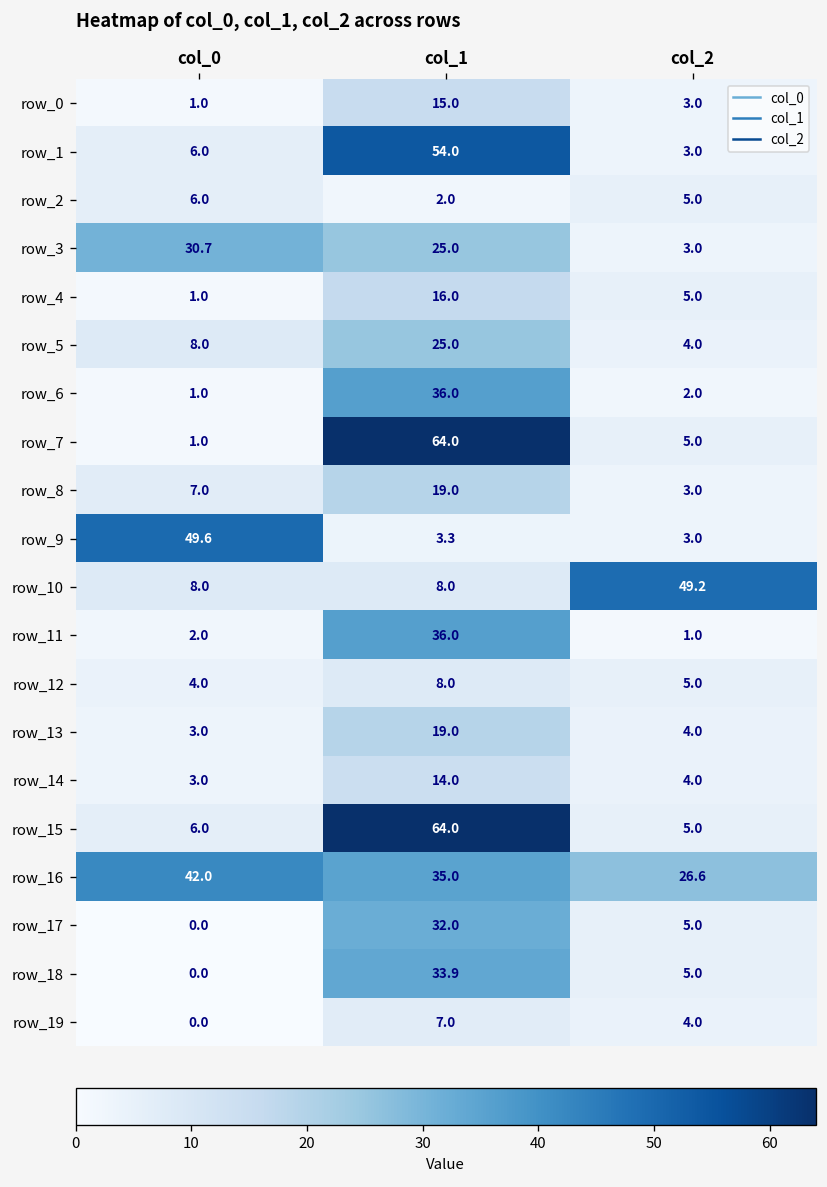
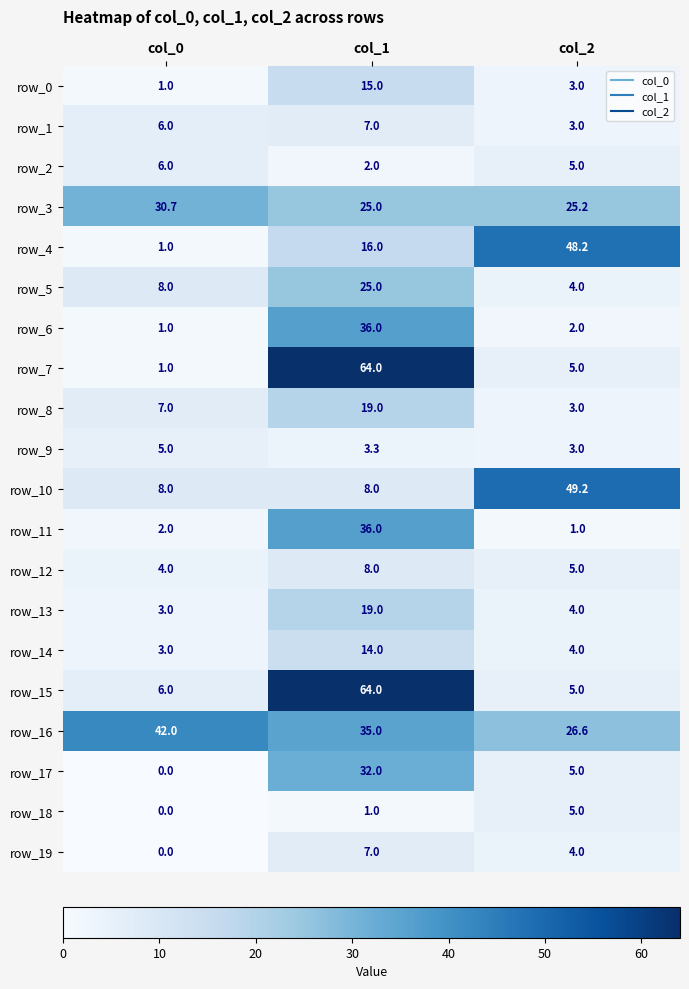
  {
    "row_0": {
      "col_0": 1.0,
      "col_1": 15.0,
      "col_2": 3.0
    },
    "row_1": {
      "col_0": 6.0,
-     "col_1": 54.0,
+     "col_1": 7.0,
      "col_2": 3.0
    },
    "row_2": {
      "col_0": 6.0,
      "col_1": 2.0,
      "col_2": 5.0
    },
    "row_3": {
      "col_0": 30.7,
      "col_1": 25.0,
-     "col_2": 3.0
+     "col_2": 25.2
    },
    "row_4": {
      "col_0": 1.0,
      "col_1": 16.0,
-     "col_2": 5.0
+     "col_2": 48.2
    },
    "row_5": {
      "col_0": 8.0,
      "col_1": 25.0,
      "col_2": 4.0
    },
    "row_6": {
      "col_0": 1.0,
      "col_1": 36.0,
      "col_2": 2.0
    },
    "row_7": {
      "col_0": 1.0,
      "col_1": 64.0,
      "col_2": 5.0
    },
    "row_8": {
      "col_0": 7.0,
      "col_1": 19.0,
      "col_2": 3.0
    },
    "row_9": {
-     "col_0": 49.6,
+     "col_0": 5.0,
      "col_1": 3.3,
      "col_2": 3.0
    },
    "row_10": {
      "col_0": 8.0,
      "col_1": 8.0,
      "col_2": 49.2
    },
    "row_11": {
      "col_0": 2.0,
      "col_1": 36.0,
      "col_2": 1.0
    },
    "row_12": {
      "col_0": 4.0,
      "col_1": 8.0,
      "col_2": 5.0
    },
    "row_13": {
      "col_0": 3.0,
      "col_1": 19.0,
      "col_2": 4.0
    },
    "row_14": {
      "col_0": 3.0,
      "col_1": 14.0,
      "col_2": 4.0
    },
    "row_15": {
      "col_0": 6.0,
      "col_1": 64.0,
      "col_2": 5.0
    },
    "row_16": {
      "col_0": 42.0,
      "col_1": 35.0,
      "col_2": 26.6
    },
    "row_17": {
      "col_0": 0.0,
      "col_1": 32.0,
      "col_2": 5.0
    },
    "row_18": {
      "col_0": 0.0,
-     "col_1": 33.9,
+     "col_1": 1.0,
      "col_2": 5.0
    },
    "row_19": {
      "col_0": 0.0,
      "col_1": 7.0,
      "col_2": 4.0
    }
  }
